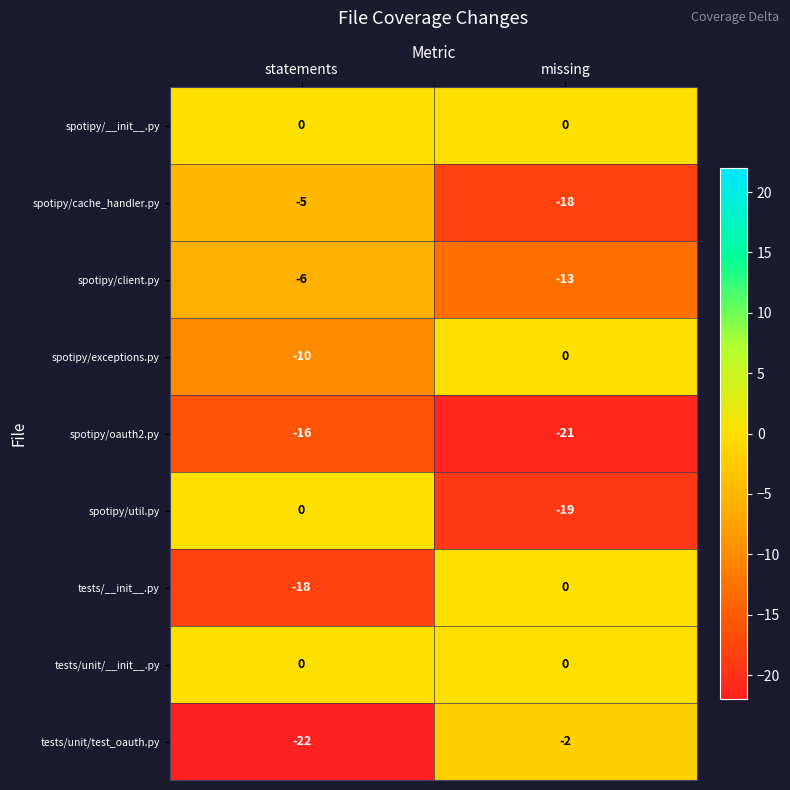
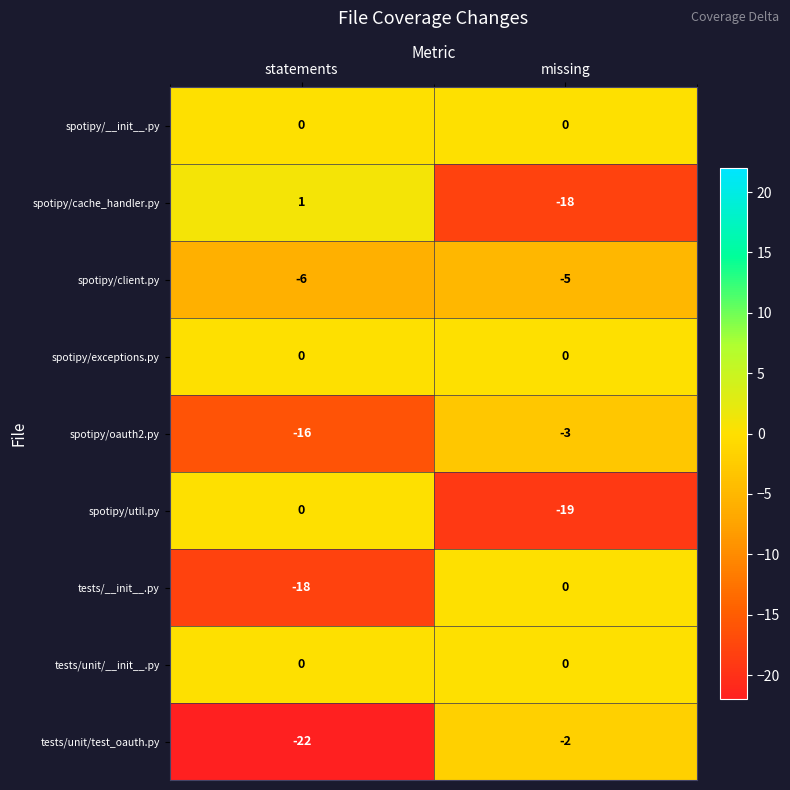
  {
    "spotipy/__init__.py": {
      "statements": 0,
      "missing": 0
    },
    "spotipy/cache_handler.py": {
-     "statements": -5,
+     "statements": 1,
      "missing": -18
    },
    "spotipy/client.py": {
      "statements": -6,
-     "missing": -13
+     "missing": -5
    },
    "spotipy/exceptions.py": {
-     "statements": -10,
+     "statements": 0,
      "missing": 0
    },
    "spotipy/oauth2.py": {
      "statements": -16,
-     "missing": -21
+     "missing": -3
    },
    "spotipy/util.py": {
      "statements": 0,
      "missing": -19
    },
    "tests/__init__.py": {
      "statements": -18,
      "missing": 0
    },
    "tests/unit/__init__.py": {
      "statements": 0,
      "missing": 0
    },
    "tests/unit/test_oauth.py": {
      "statements": -22,
      "missing": -2
    }
  }
